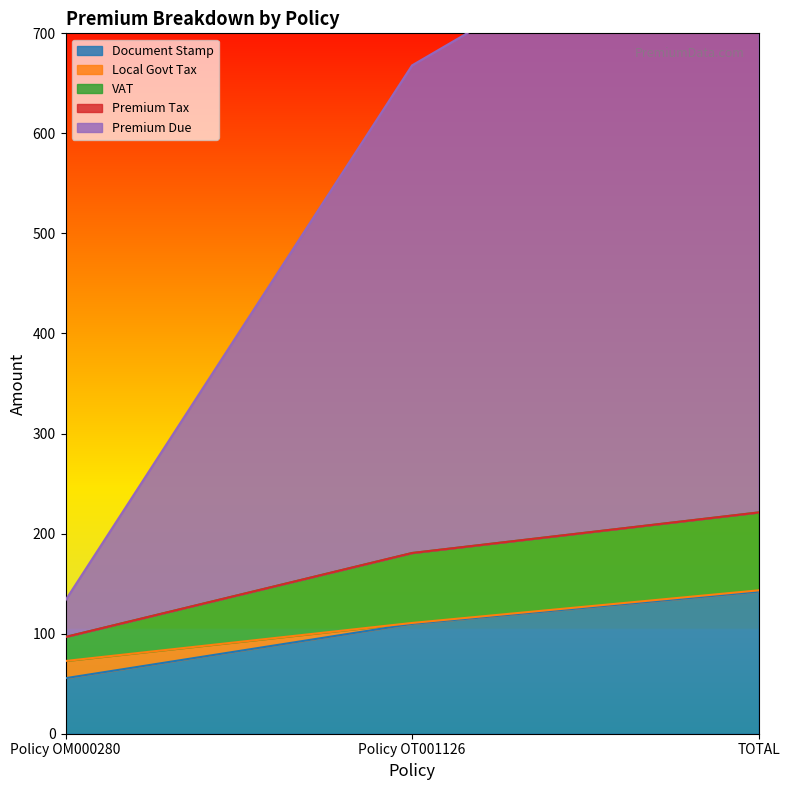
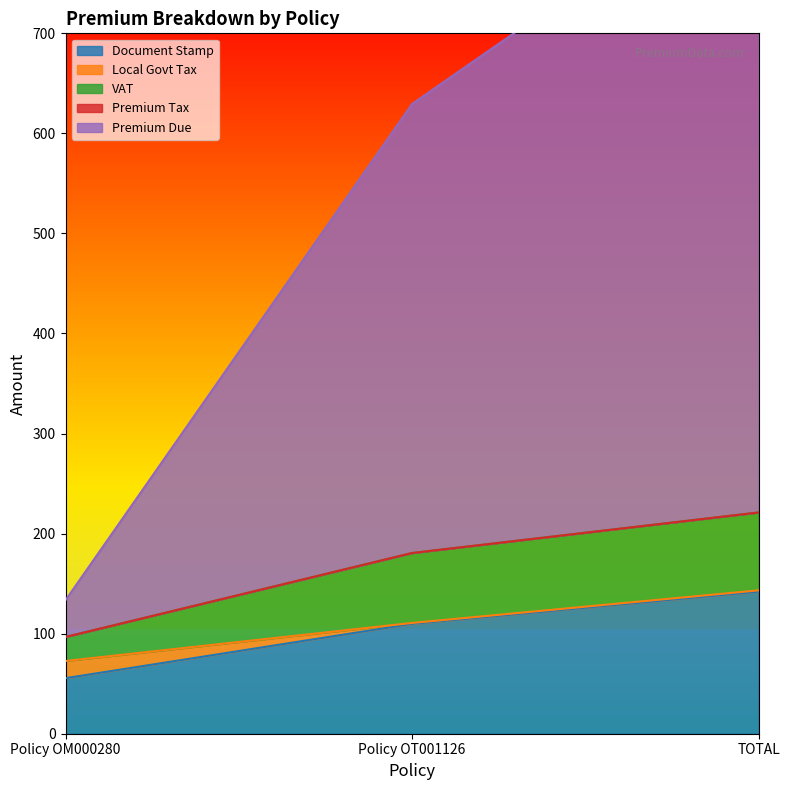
  {
    "Document Stamp": {
      "Policy OM000280": 56
    },
    "Local Govt Tax": {
      "Policy OM000280": 17
    },
    "Premium Due": {
      "Policy OM000280": 37,
-     "Policy OT001126": 487
+     "Policy OT001126": 449
    }
  }
